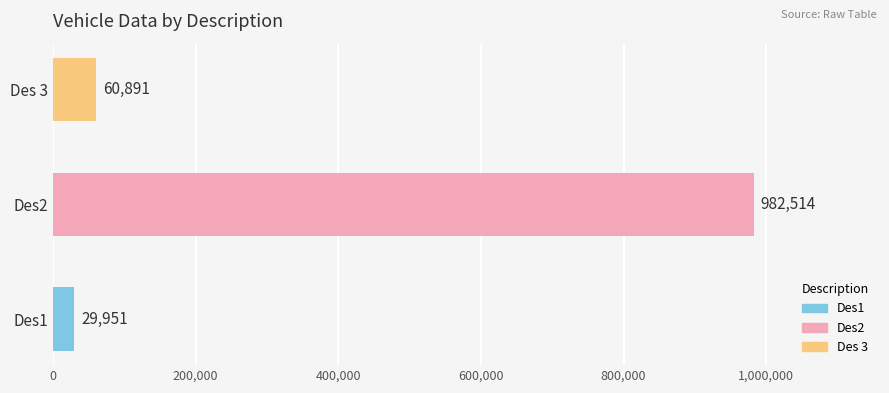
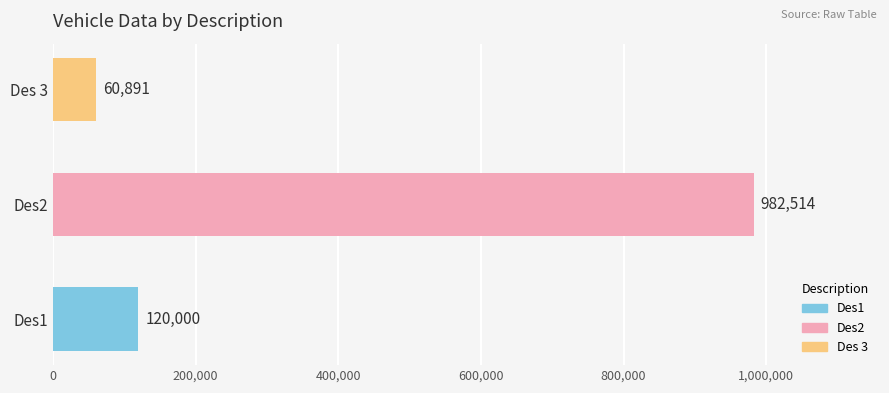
  {
    "Des 3": "60,891",
    "Des2": "982,514",
-   "Des1": "29,951"
+   "Des1": "120,000"
  }
